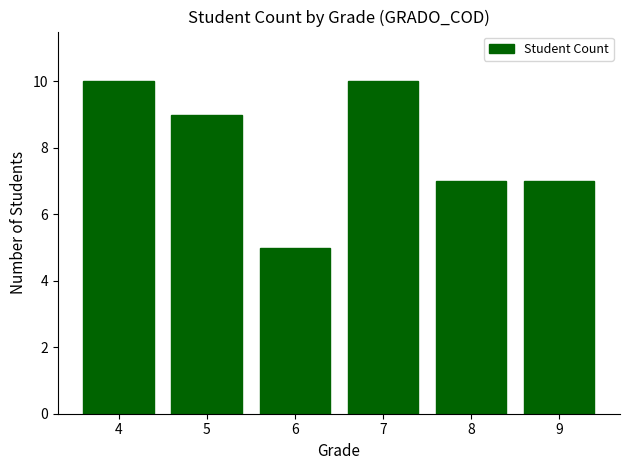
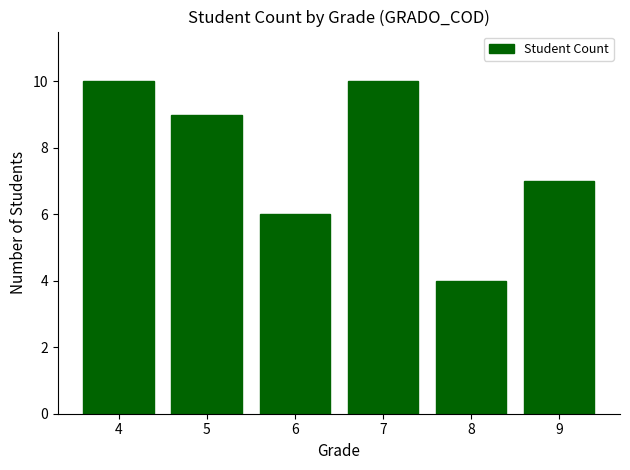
  {
    "4": 10,
    "5": 9,
-   "6": 5,
+   "6": 6,
    "7": 10,
-   "8": 7,
+   "8": 4,
    "9": 7
  }
